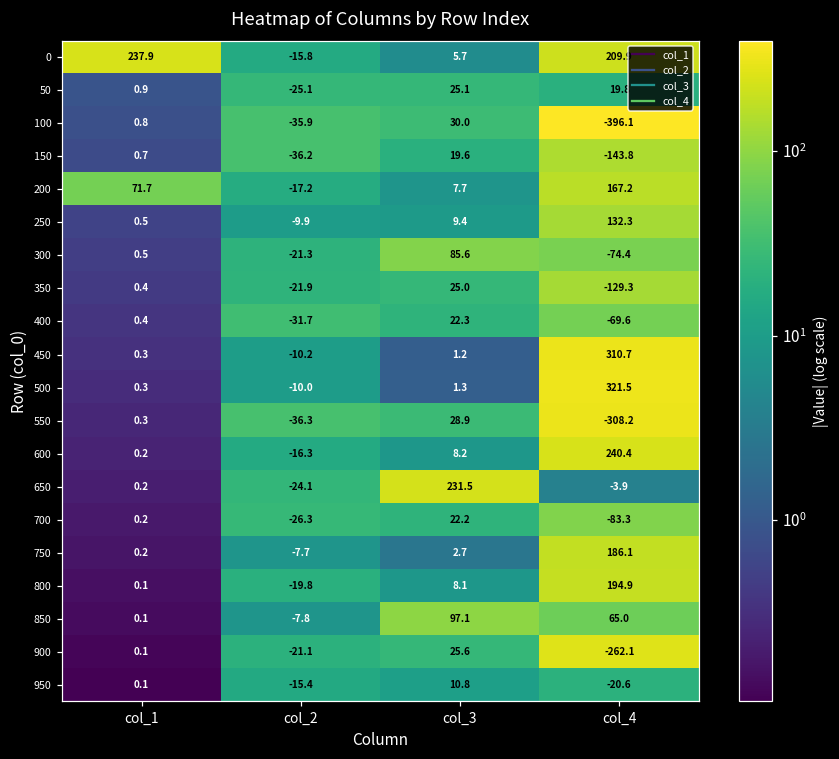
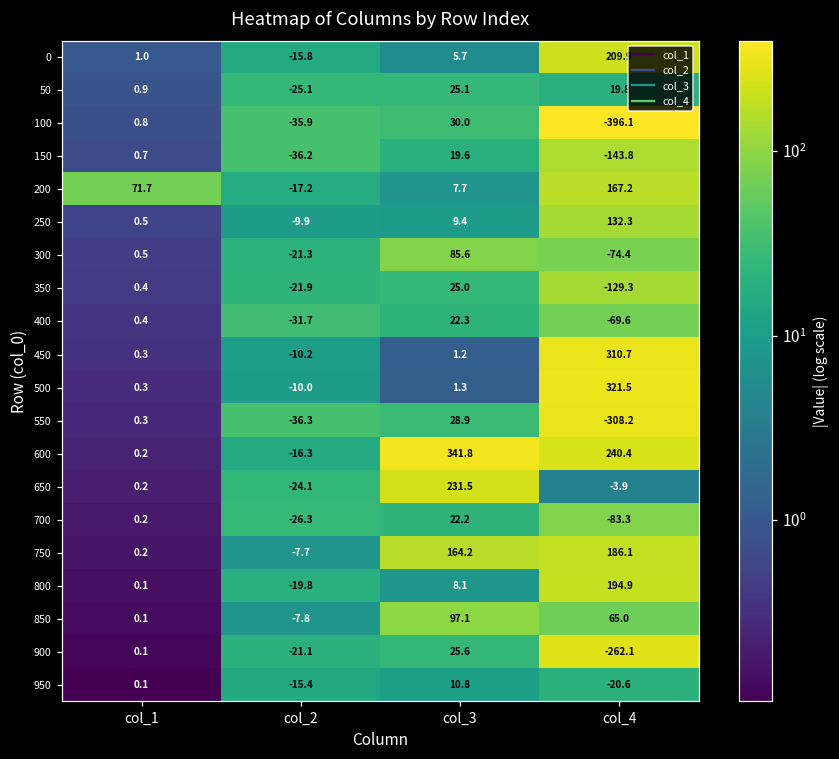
  {
    "0": {
-     "col_1": 237.9,
+     "col_1": 1.0,
      "col_2": -15.8,
      "col_3": 5.7
    },
    "50": {
      "col_1": 0.9,
      "col_2": -25.1,
      "col_3": 25.1
    },
    "100": {
      "col_1": 0.8,
      "col_2": -35.9,
      "col_3": 30.0,
      "col_4": -396.1
    },
    "150": {
      "col_1": 0.7,
      "col_2": -36.2,
      "col_3": 19.6,
      "col_4": -143.8
    },
    "200": {
      "col_1": 71.7,
      "col_2": -17.2,
      "col_3": 7.7,
      "col_4": 167.2
    },
    "250": {
      "col_1": 0.5,
      "col_2": -9.9,
      "col_3": 9.4,
      "col_4": 132.3
    },
    "300": {
      "col_1": 0.5,
      "col_2": -21.3,
      "col_3": 85.6,
      "col_4": -74.4
    },
    "350": {
      "col_1": 0.4,
      "col_2": -21.9,
      "col_3": 25.0,
      "col_4": -129.3
    },
    "400": {
      "col_1": 0.4,
      "col_2": -31.7,
      "col_3": 22.3,
      "col_4": -69.6
    },
    "450": {
      "col_1": 0.3,
      "col_2": -10.2,
      "col_3": 1.2,
      "col_4": 310.7
    },
    "500": {
      "col_1": 0.3,
      "col_2": -10.0,
      "col_3": 1.3,
      "col_4": 321.5
    },
    "550": {
      "col_1": 0.3,
      "col_2": -36.3,
      "col_3": 28.9,
      "col_4": -308.2
    },
    "600": {
      "col_1": 0.2,
      "col_2": -16.3,
-     "col_3": 8.2,
+     "col_3": 341.8,
      "col_4": 240.4
    },
    "650": {
      "col_1": 0.2,
      "col_2": -24.1,
      "col_3": 231.5,
      "col_4": -3.9
    },
    "700": {
      "col_1": 0.2,
      "col_2": -26.3,
      "col_3": 22.2,
      "col_4": -83.3
    },
    "750": {
      "col_1": 0.2,
      "col_2": -7.7,
-     "col_3": 2.7,
+     "col_3": 164.2,
      "col_4": 186.1
    },
    "800": {
      "col_1": 0.1,
      "col_2": -19.8,
      "col_3": 8.1,
      "col_4": 194.9
    },
    "850": {
      "col_1": 0.1,
      "col_2": -7.8,
      "col_3": 97.1,
      "col_4": 65.0
    },
    "900": {
      "col_1": 0.1,
      "col_2": -21.1,
      "col_3": 25.6,
      "col_4": -262.1
    },
    "950": {
      "col_1": 0.1,
      "col_2": -15.4,
      "col_3": 10.8,
      "col_4": -20.6
    }
  }
